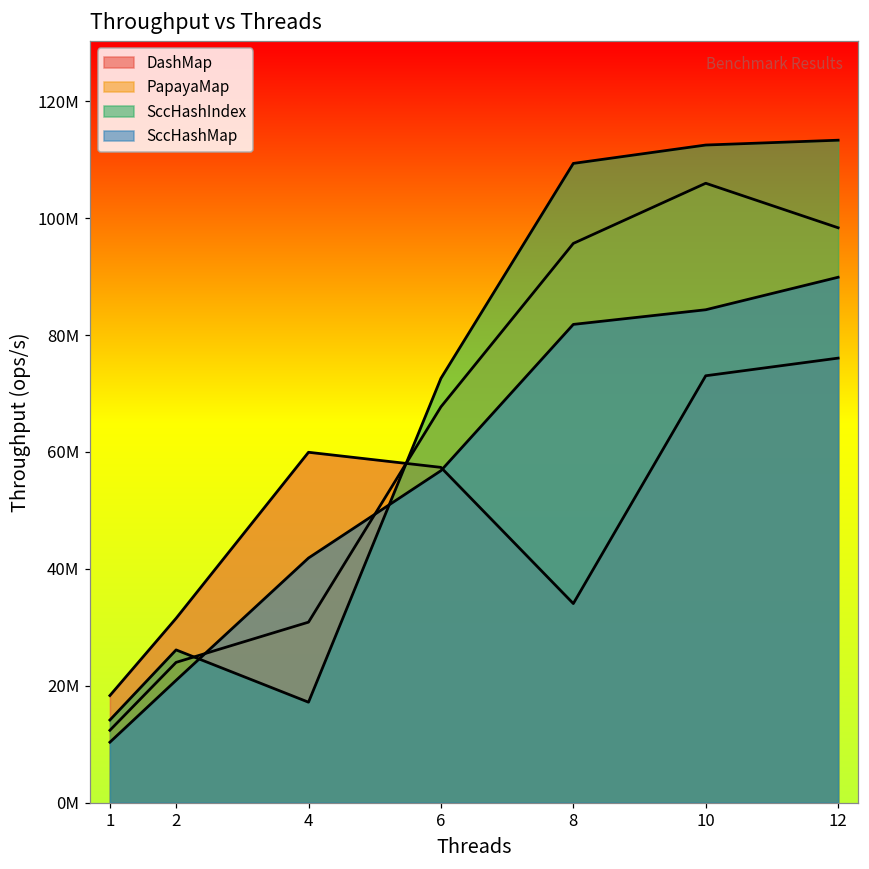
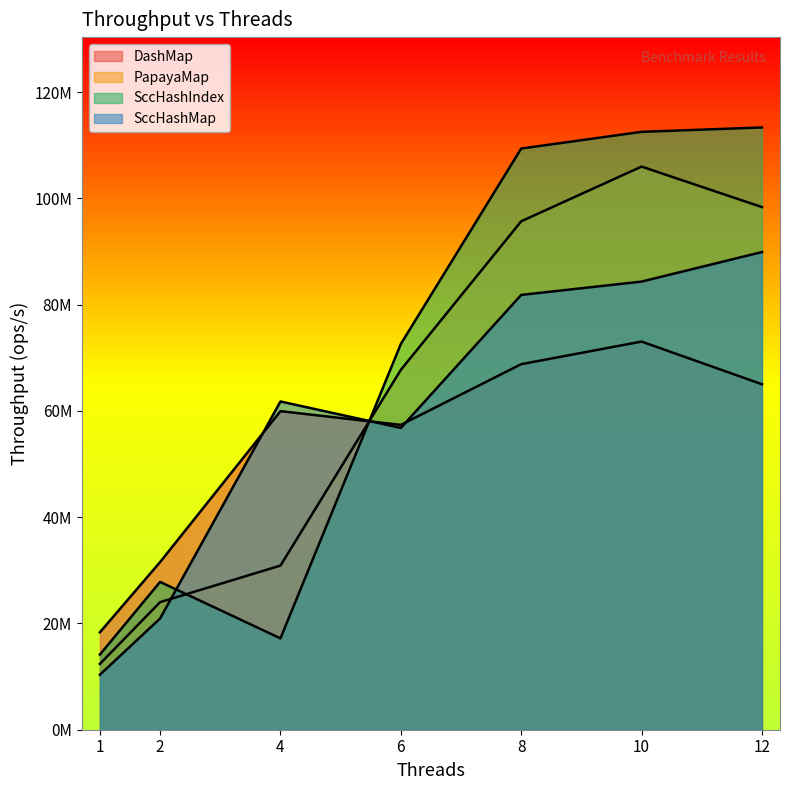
  {
    "DashMap": {
      "1": 18000000,
      "2": 32000000,
      "4": 60000000,
      "6": 57000000,
-     "8": 34000000,
+     "8": 69000000,
      "10": 73000000,
-     "12": 76000000
+     "12": 65000000
    },
    "PapayaMap": {
      "1": 12000000,
      "2": 24000000,
      "4": 31000000,
      "6": 68000000,
      "8": 96000000,
      "10": 106000000,
      "12": 98000000
    },
    "SccHashIndex": {
      "1": 14000000,
-     "2": 26000000,
+     "2": 28000000,
      "4": 17000000,
      "6": 73000000,
      "8": 109000000,
      "10": 113000000,
      "12": 113000000
    },
    "SccHashMap": {
      "1": 10000000,
      "2": 21000000,
-     "4": 42000000,
+     "4": 62000000,
      "6": 57000000,
      "8": 82000000,
      "10": 84000000,
      "12": 90000000
    }
  }
